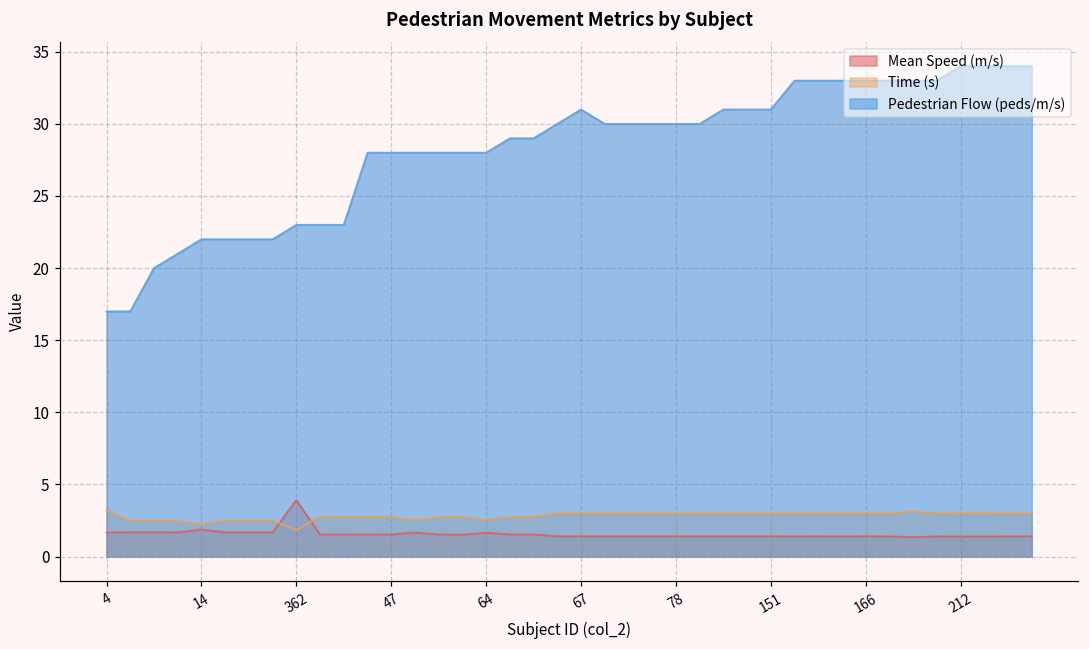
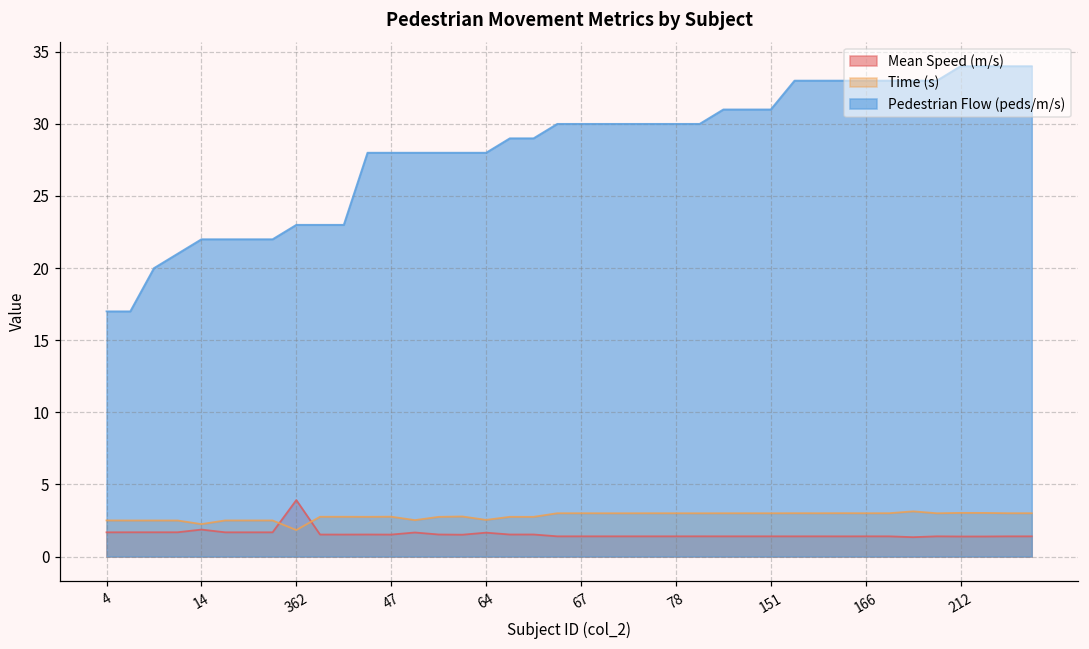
  {
    "Mean Speed (m/s)": {
      "4": 1.7,
      "362": 3.9,
      "47": 1.5,
      "64": 1.7,
      "67": 1.4,
      "78": 1.4,
      "151": 1.4,
      "166": 1.4,
      "212": 1.4
    },
    "Time (s)": {
-     "4": 3.2,
+     "4": 2.5,
      "362": 1.8,
      "47": 2.8,
      "64": 2.5,
      "67": 3.0,
      "78": 3.0,
      "151": 3.0,
      "166": 3.0,
      "212": 3.0
    },
    "Pedestrian Flow (peds/m/s)": {
      "4": 17,
      "362": 23,
      "47": 28,
      "64": 28,
-     "67": 31,
+     "67": 30,
      "78": 30,
      "151": 31
    }
  }
